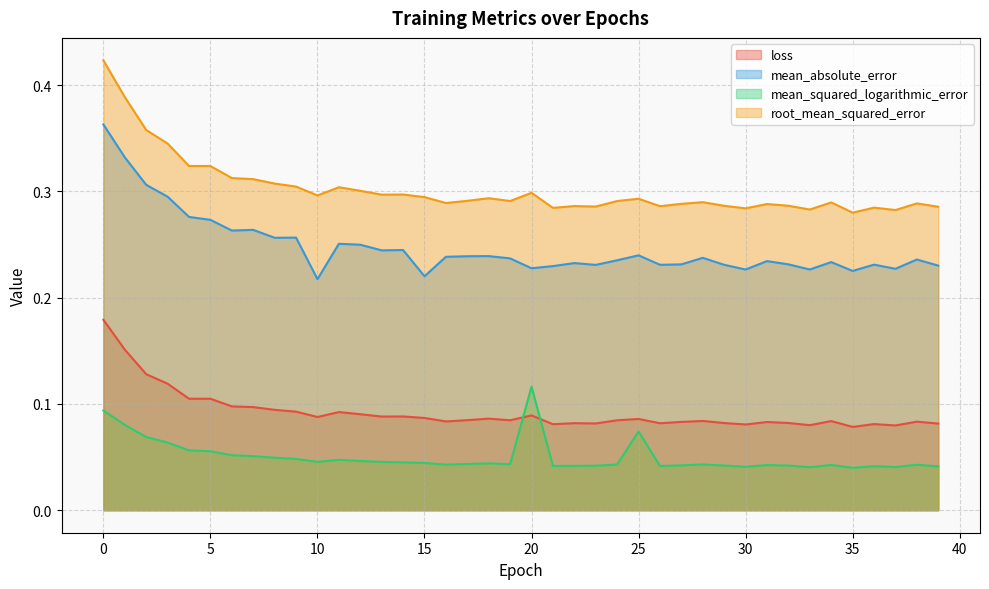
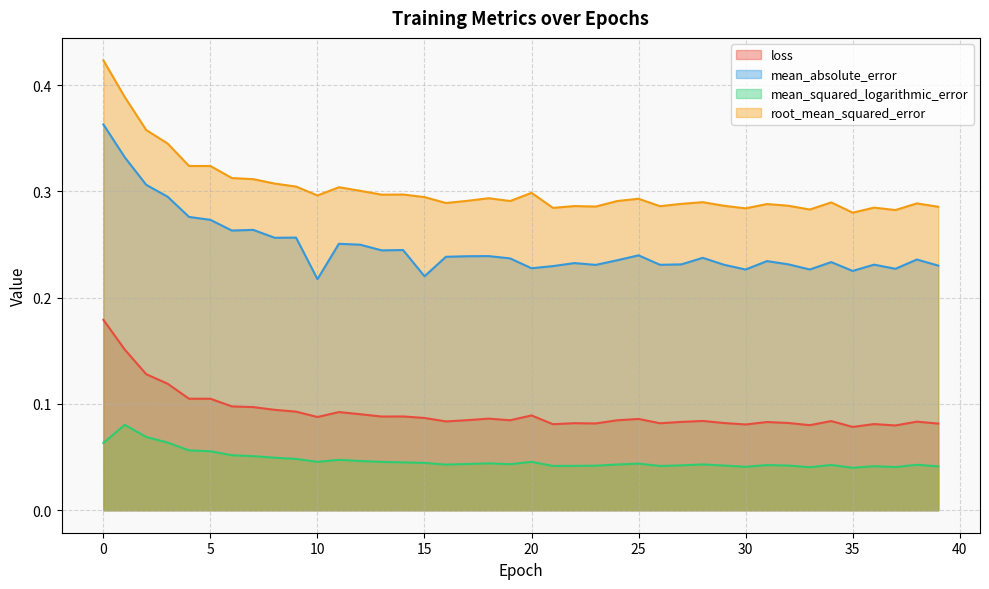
  {
    "mean_absolute_error": {
      "0": 0.363,
      "5": 0.273,
      "10": 0.217,
      "15": 0.220,
      "20": 0.228,
      "25": 0.240,
      "30": 0.226,
      "35": 0.225
    },
    "mean_squared_logarithmic_error": {
-     "0": 0.094,
+     "0": 0.063,
      "5": 0.055,
      "10": 0.046,
      "15": 0.045,
-     "20": 0.116,
-     "25": 0.074,
+     "20": 0.046,
+     "25": 0.044,
      "30": 0.041,
      "35": 0.040
    }
  }
